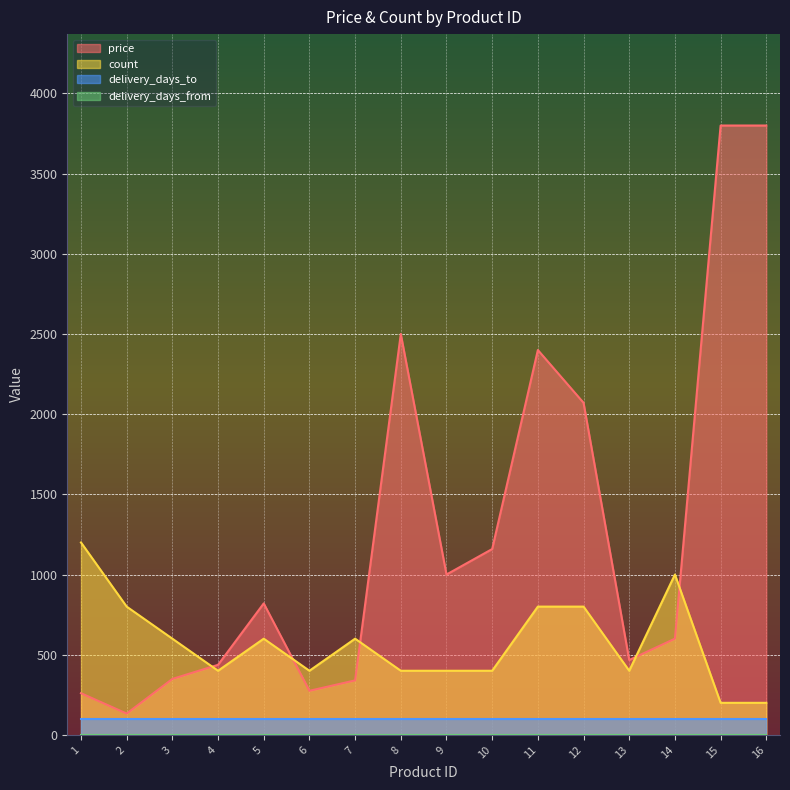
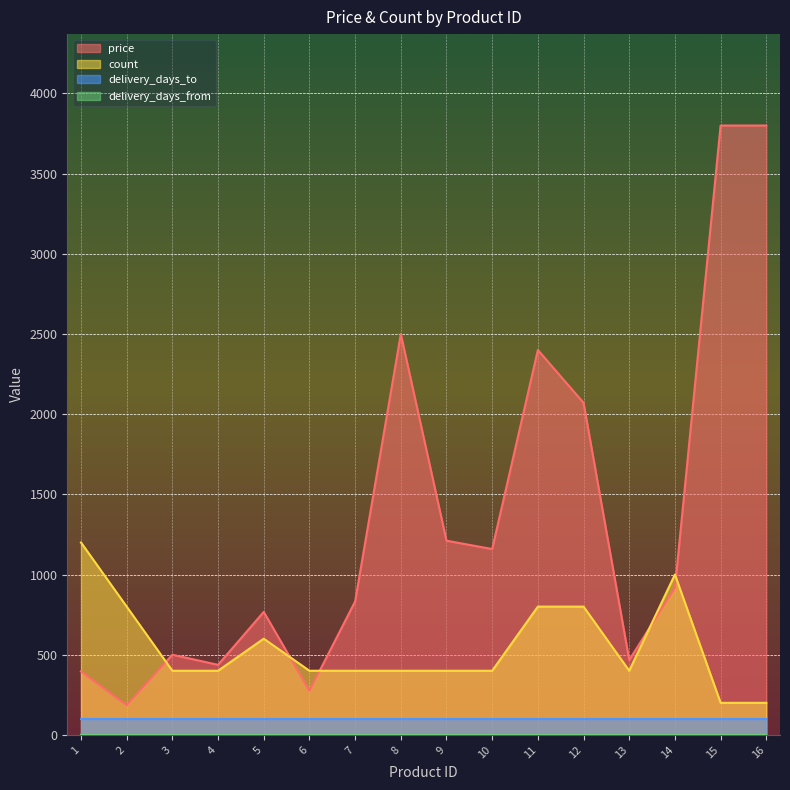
  {
    "price": {
-     "1": 260,
-     "2": 130,
-     "3": 350,
+     "1": 400,
+     "2": 190,
+     "3": 500,
      "4": 440,
-     "5": 820,
+     "5": 770,
      "6": 280,
-     "7": 340,
+     "7": 830,
      "8": 2500,
-     "9": 1000,
+     "9": 1210,
      "10": 1160,
      "11": 2400,
      "12": 2070,
      "13": 470,
-     "14": 600,
+     "14": 920,
      "15": 3800,
      "16": 3800
    },
    "count": {
      "1": 1200,
      "2": 800,
-     "3": 600,
+     "3": 400,
      "4": 400,
      "5": 600,
      "6": 400,
-     "7": 600,
+     "7": 400,
      "8": 400,
      "9": 400,
      "10": 400,
      "11": 800,
      "12": 800,
      "13": 400,
      "14": 1000,
      "15": 200,
      "16": 200
    },
    "delivery_days_to": {
      "1": 100,
      "2": 100,
      "3": 100,
      "4": 100,
      "5": 100,
      "6": 100,
      "7": 100,
      "8": 100,
      "9": 100,
      "10": 100,
      "11": 100,
      "12": 100,
      "13": 100,
      "14": 100,
      "15": 100,
      "16": 100
    },
    "delivery_days_from": {
      "1": 0,
      "2": 0,
      "3": 0,
      "4": 0,
      "5": 0,
      "6": 0,
      "7": 0,
      "8": 0,
      "9": 0,
      "10": 0,
      "11": 0,
      "12": 0,
      "13": 0,
      "14": 0,
      "15": 0,
      "16": 0
    }
  }
